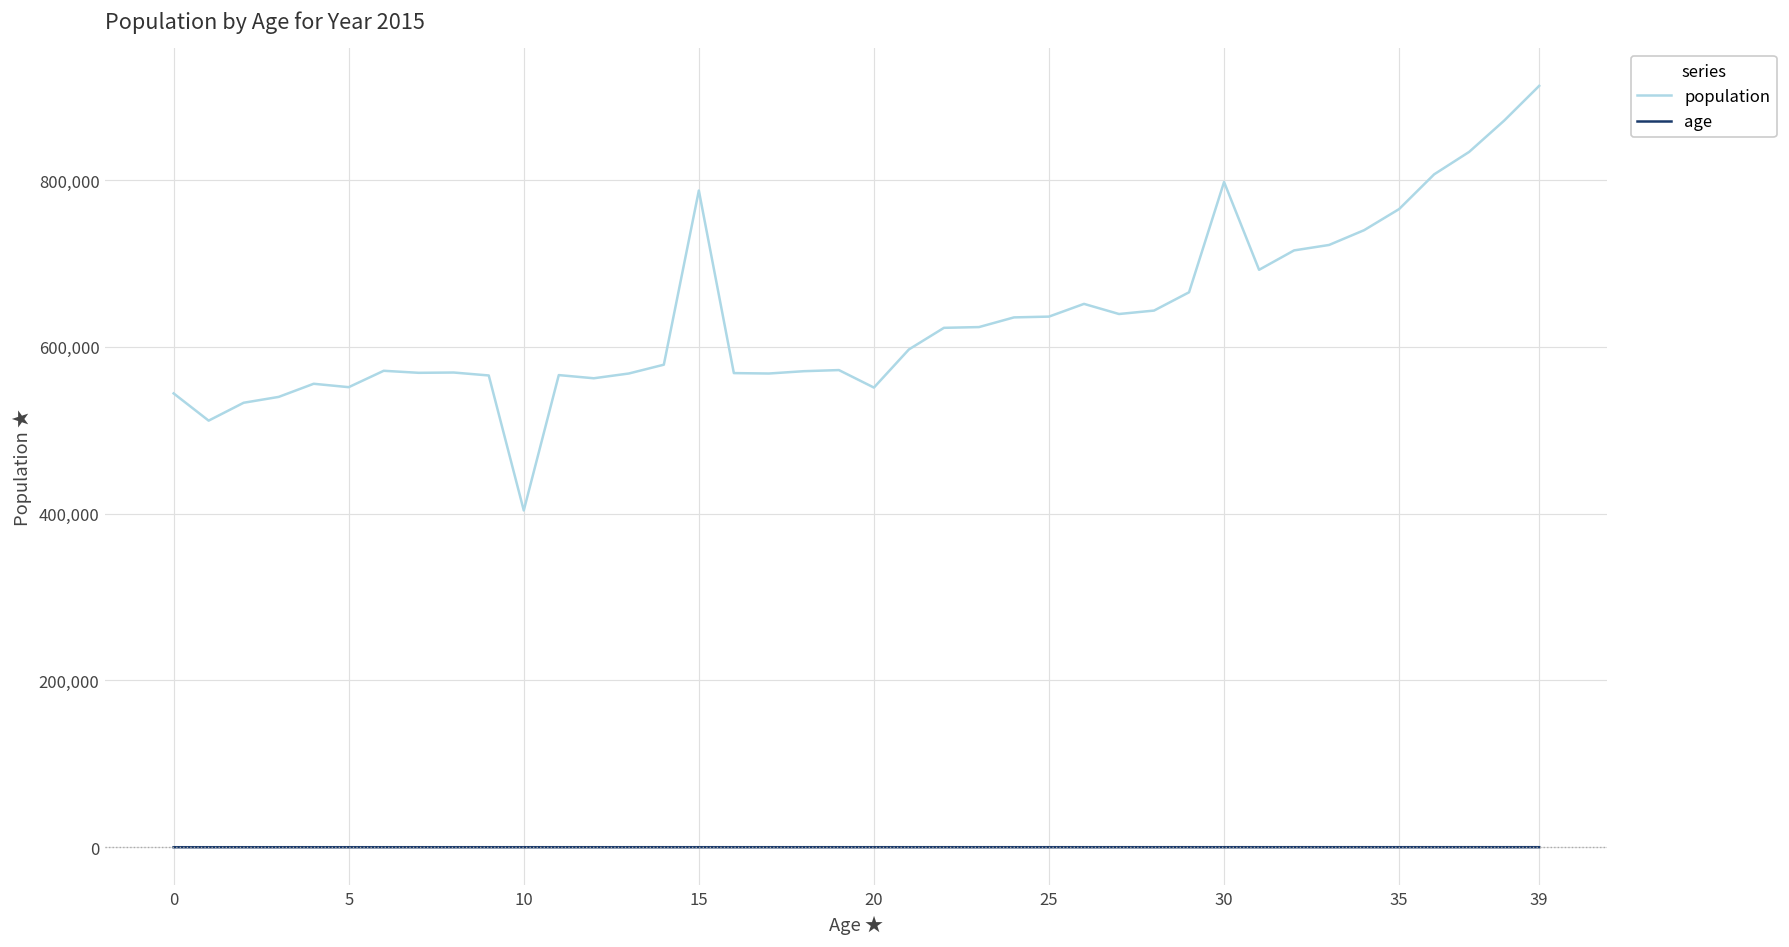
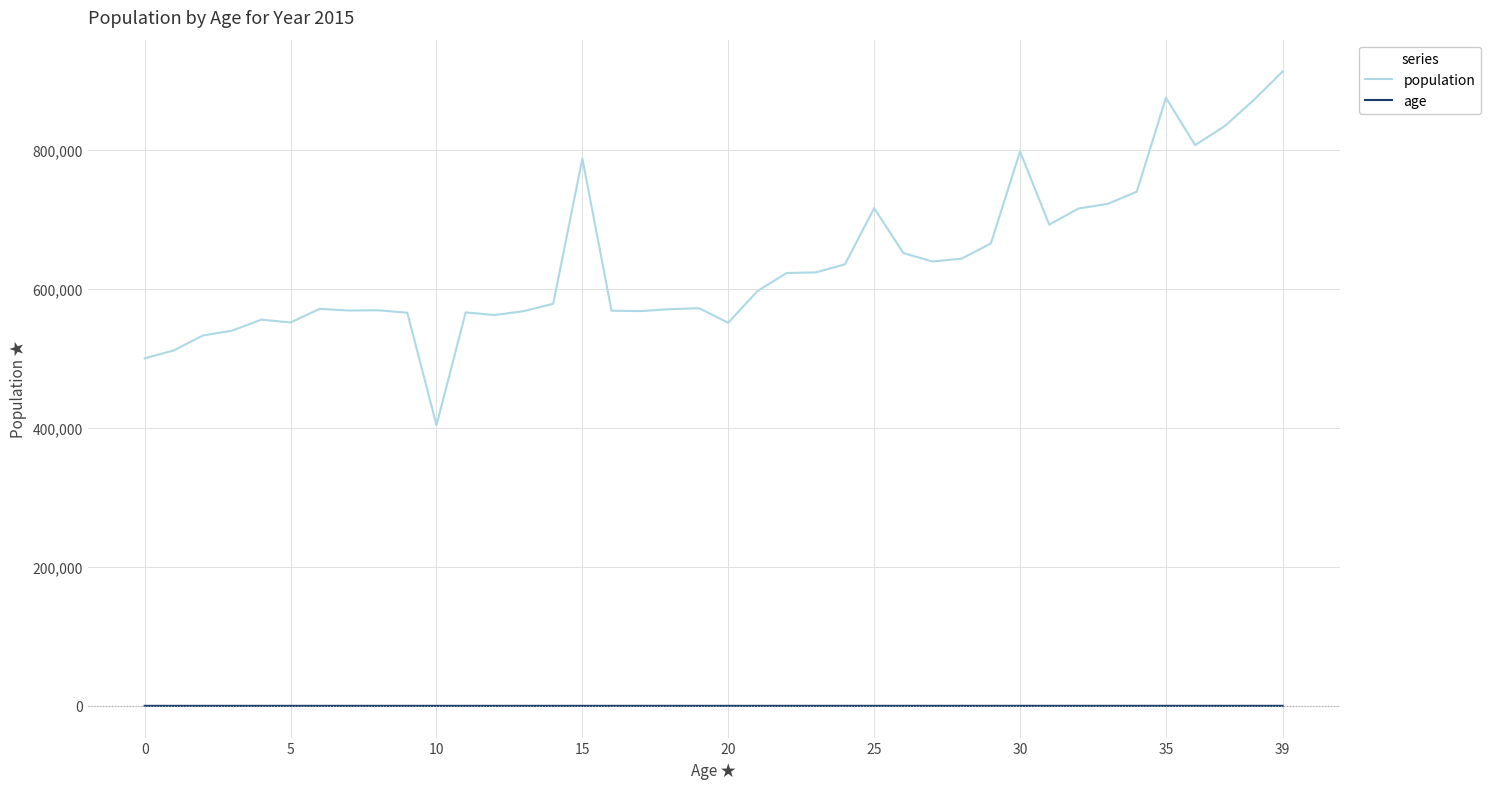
  {
    "population": {
-     "0": "540,000",
+     "0": "500,000",
      "5": "550,000",
      "10": "400,000",
      "15": "790,000",
      "20": "550,000",
-     "25": "640,000",
+     "25": "720,000",
      "30": "800,000",
-     "35": "770,000",
+     "35": "870,000",
      "39": "910,000"
    },
    "age": {
      "0": "0",
      "5": "0",
      "10": "0",
      "15": "0",
      "20": "0",
      "25": "0",
      "30": "0",
      "35": "0",
      "39": "0"
    }
  }
